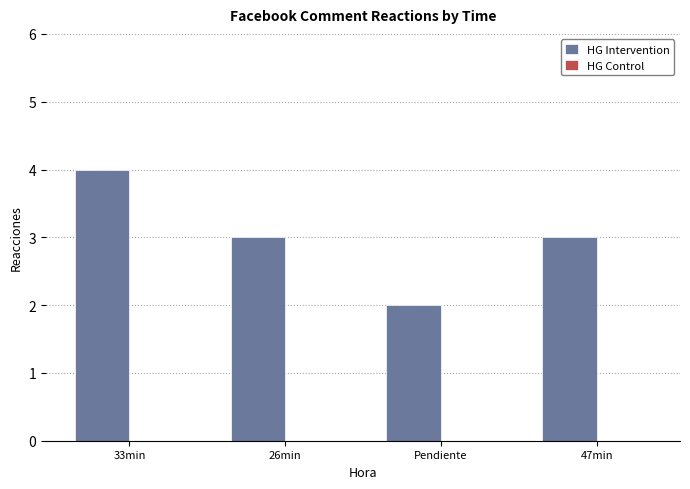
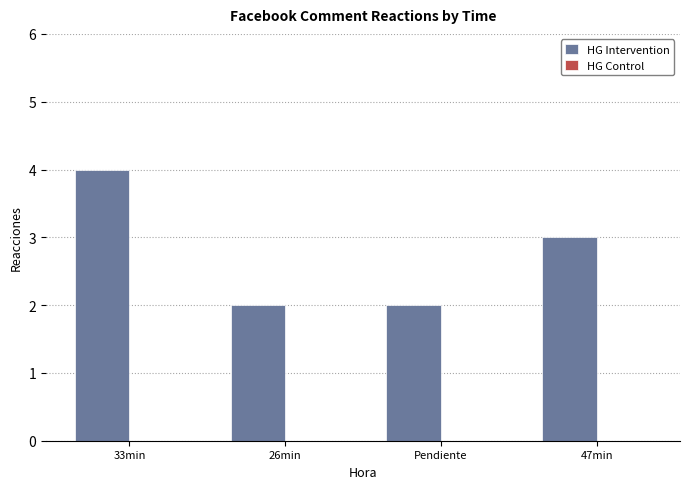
  {
    "HG Intervention": {
      "33min": 4,
-     "26min": 3,
+     "26min": 2,
      "Pendiente": 2,
      "47min": 3
    },
    "HG Control": {
      "33min": 0,
      "26min": 0,
      "Pendiente": 0,
      "47min": 0
    }
  }
